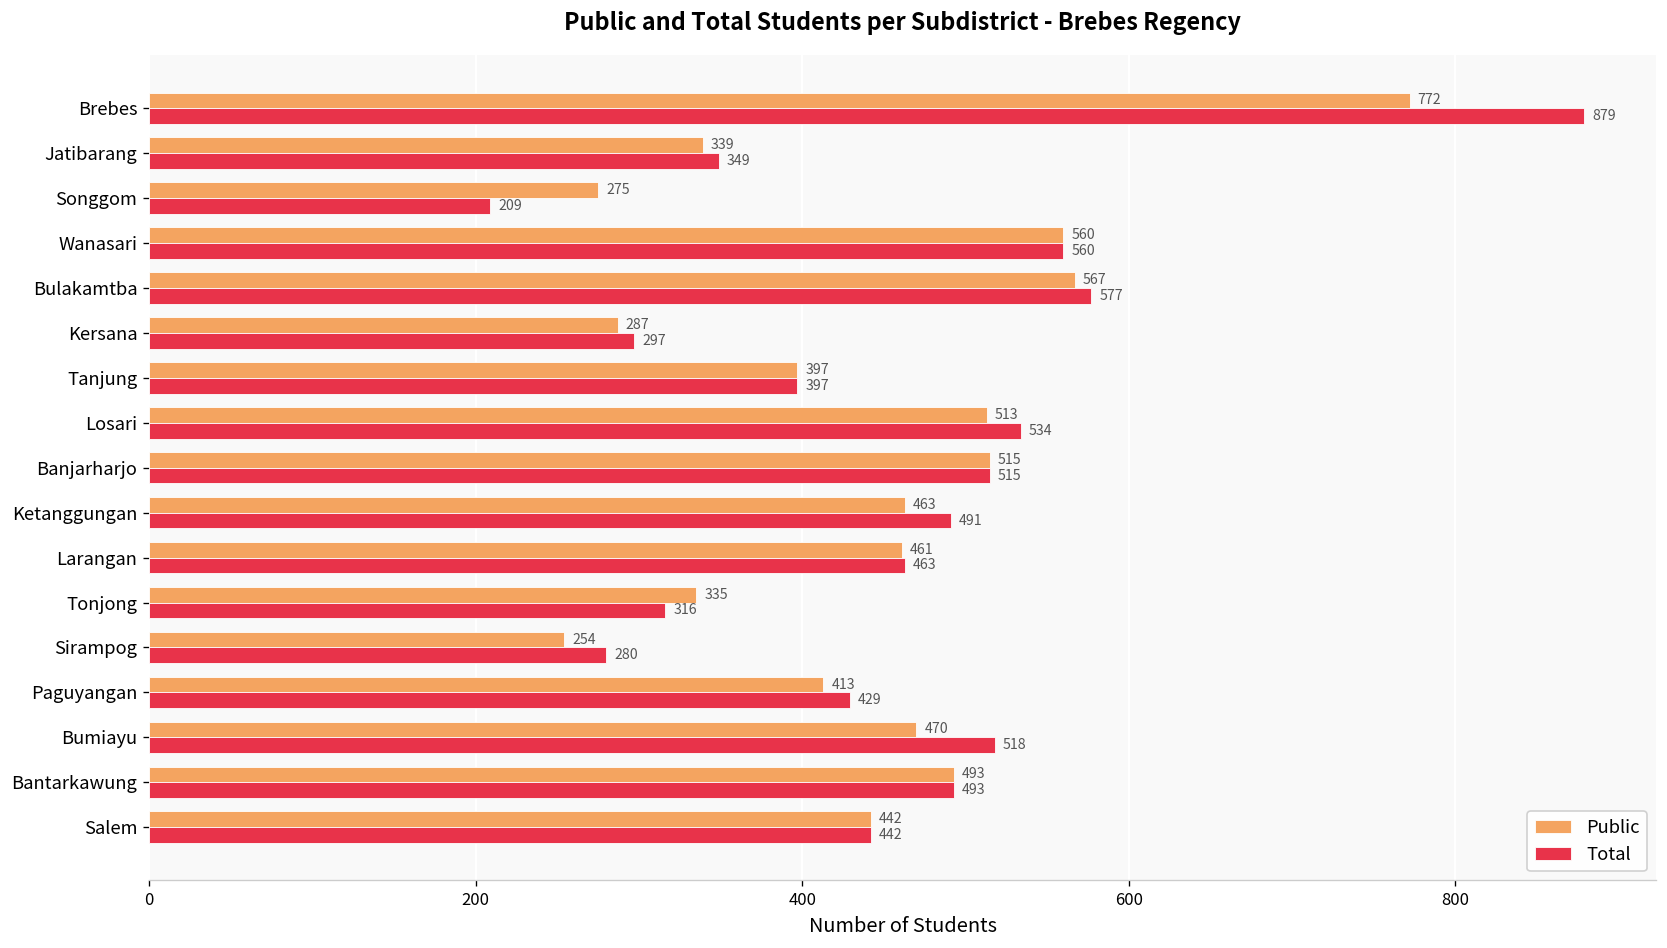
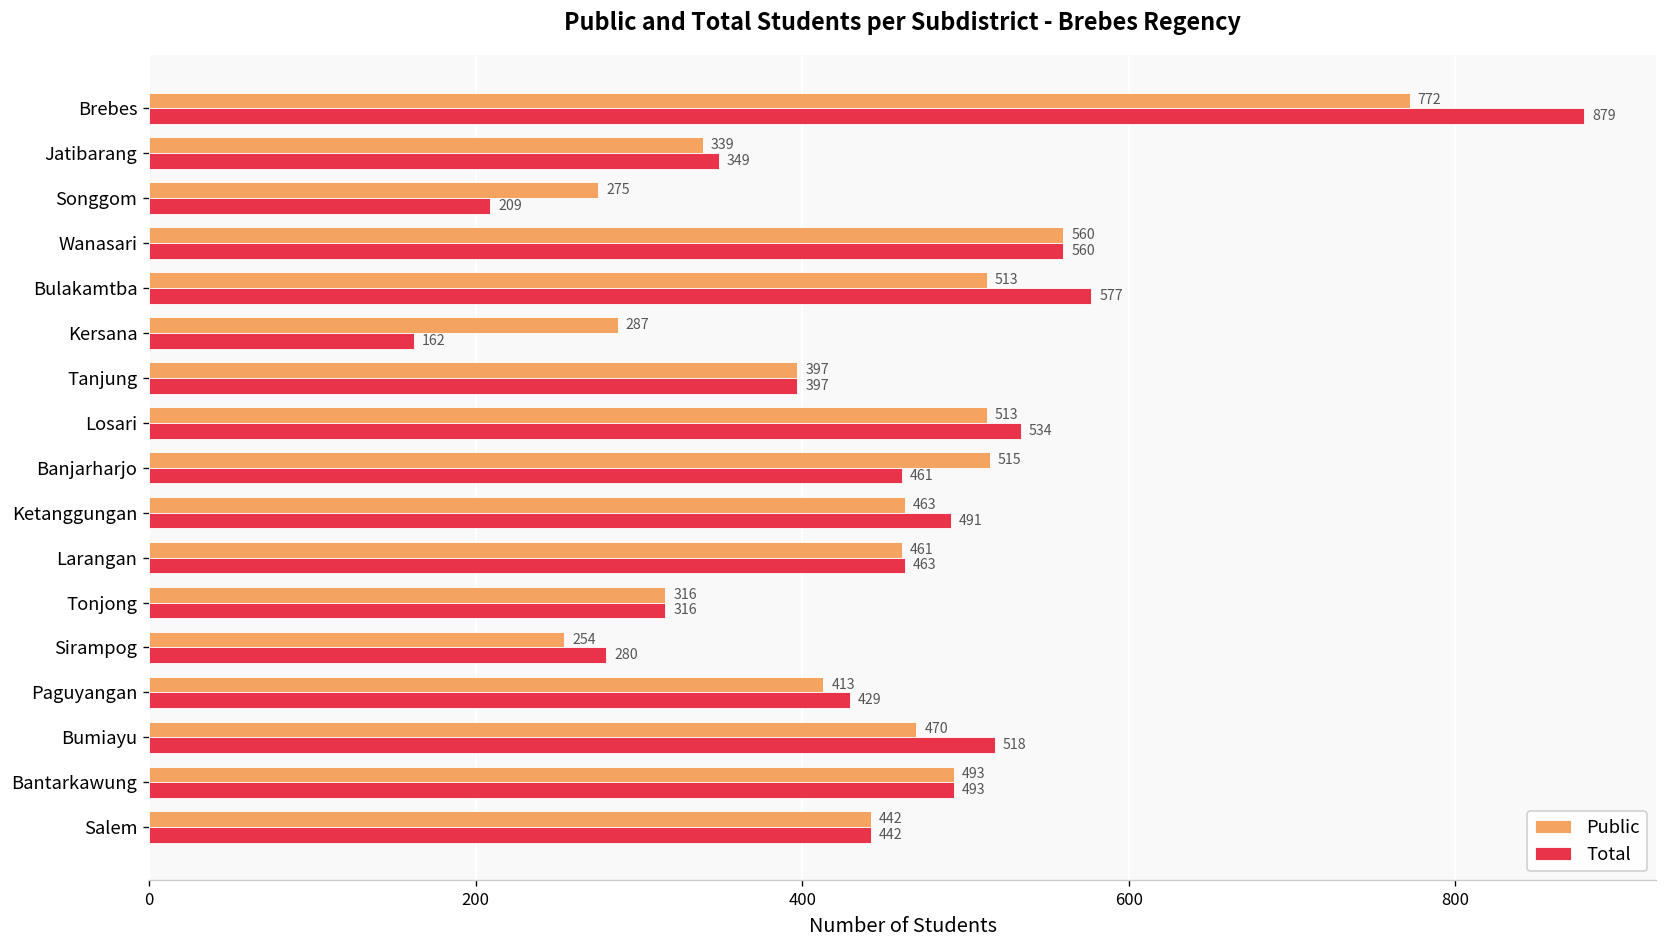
  {
    "Public": {
      "Brebes": 772,
      "Jatibarang": 339,
      "Songgom": 275,
      "Wanasari": 560,
-     "Bulakamtba": 567,
+     "Bulakamtba": 513,
      "Kersana": 287,
      "Tanjung": 397,
      "Losari": 513,
      "Banjarharjo": 515,
      "Ketanggungan": 463,
      "Larangan": 461,
-     "Tonjong": 335,
+     "Tonjong": 316,
      "Sirampog": 254,
      "Paguyangan": 413,
      "Bumiayu": 470,
      "Bantarkawung": 493,
      "Salem": 442
    },
    "Total": {
      "Brebes": 879,
      "Jatibarang": 349,
      "Songgom": 209,
      "Wanasari": 560,
      "Bulakamtba": 577,
-     "Kersana": 297,
+     "Kersana": 162,
      "Tanjung": 397,
      "Losari": 534,
-     "Banjarharjo": 515,
+     "Banjarharjo": 461,
      "Ketanggungan": 491,
      "Larangan": 463,
      "Tonjong": 316,
      "Sirampog": 280,
      "Paguyangan": 429,
      "Bumiayu": 518,
      "Bantarkawung": 493,
      "Salem": 442
    }
  }
